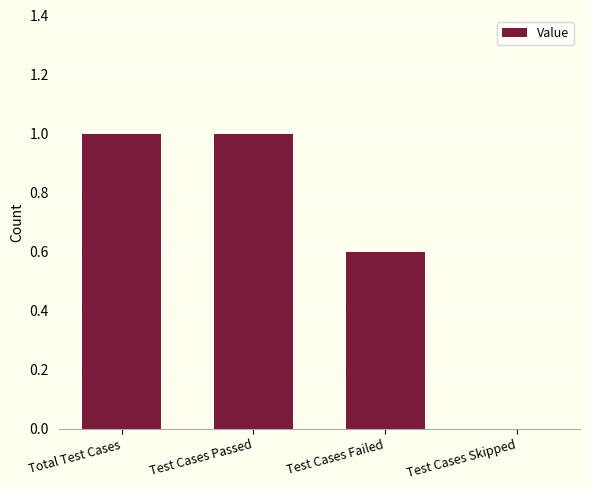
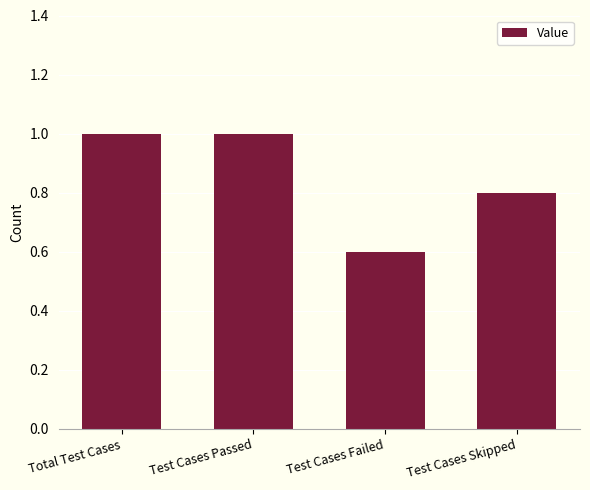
  {
    "Total Test Cases": 1.0,
    "Test Cases Passed": 1.0,
    "Test Cases Failed": 0.6,
-   "Test Cases Skipped": 0.0
+   "Test Cases Skipped": 0.8
  }
